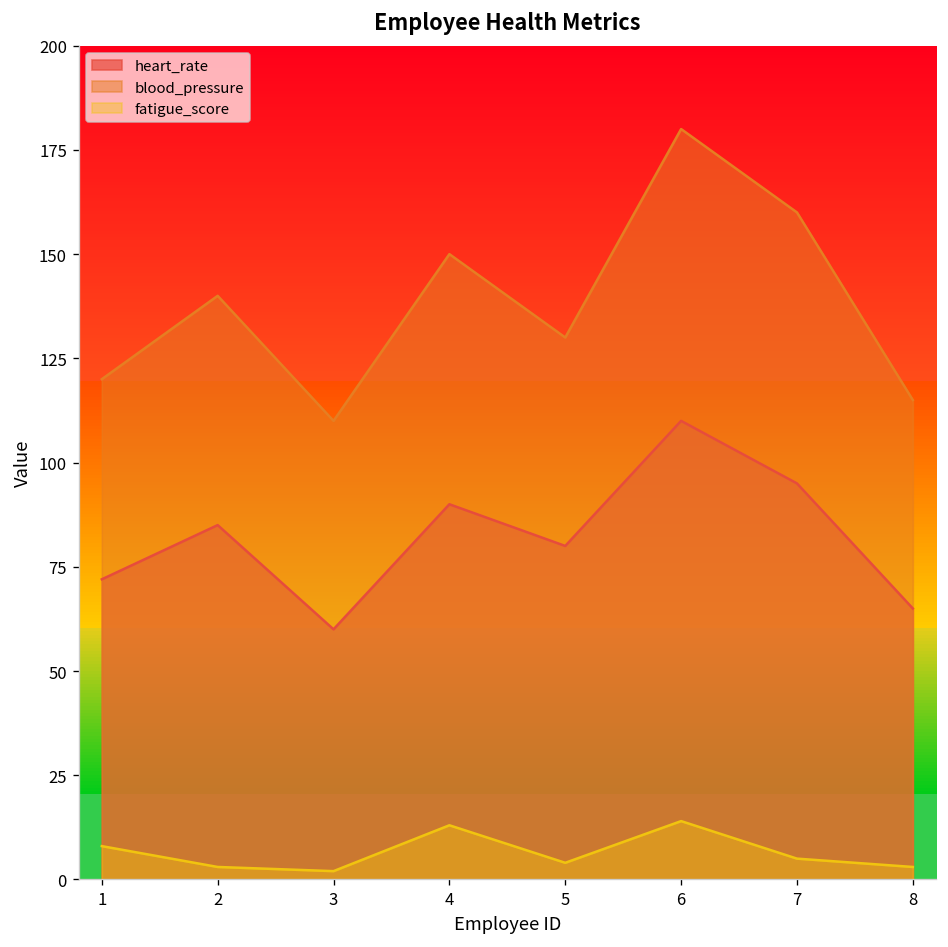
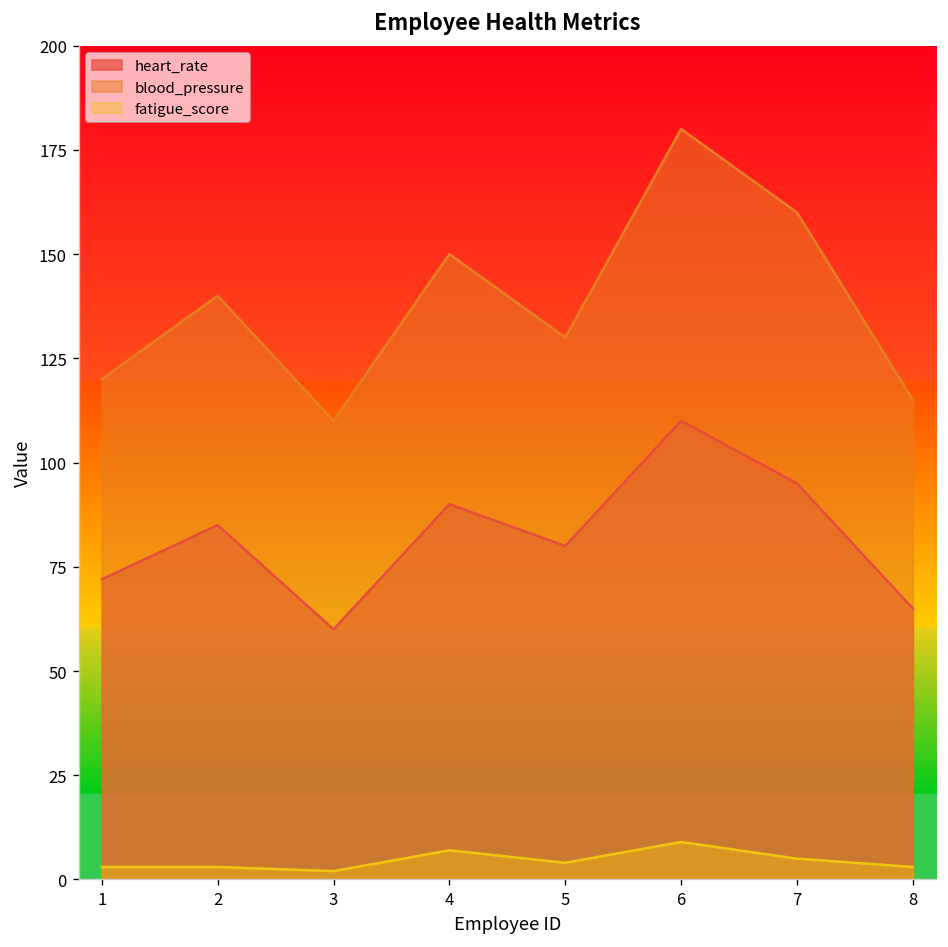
  {
    "fatigue_score": {
-     "1": 8,
+     "1": 3,
      "2": 3,
      "3": 2,
-     "4": 13,
+     "4": 7,
      "5": 4,
-     "6": 14,
+     "6": 9,
      "7": 5,
      "8": 3
    }
  }
